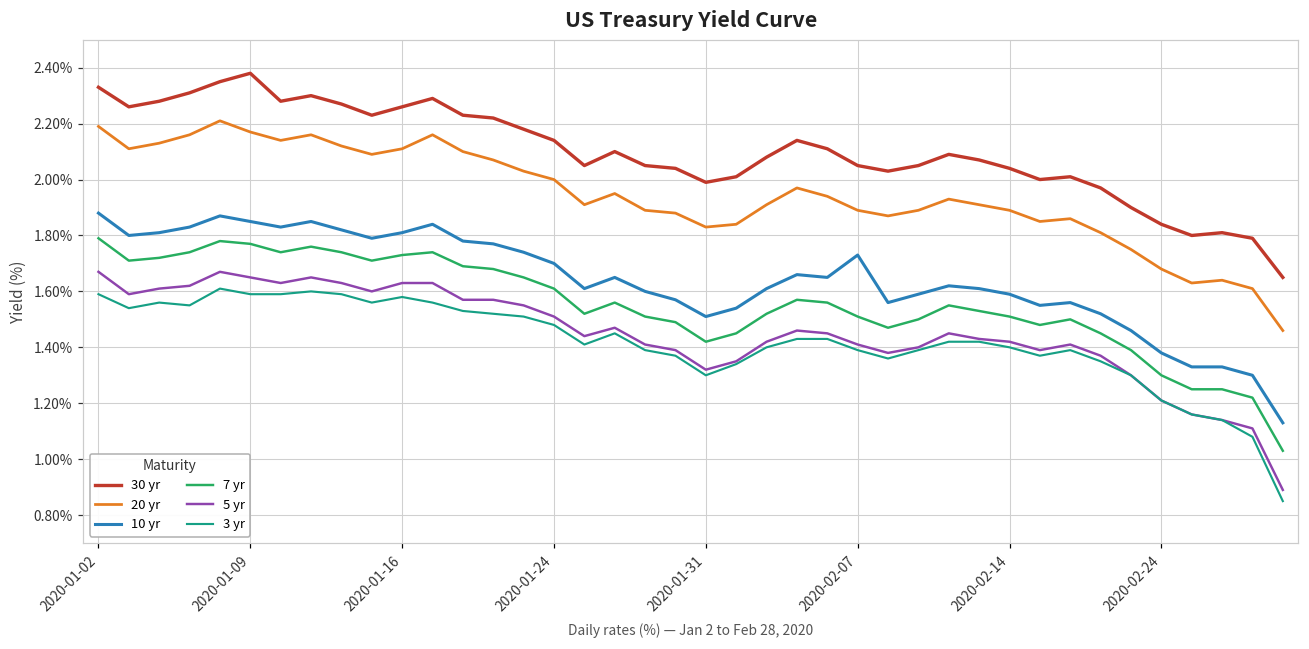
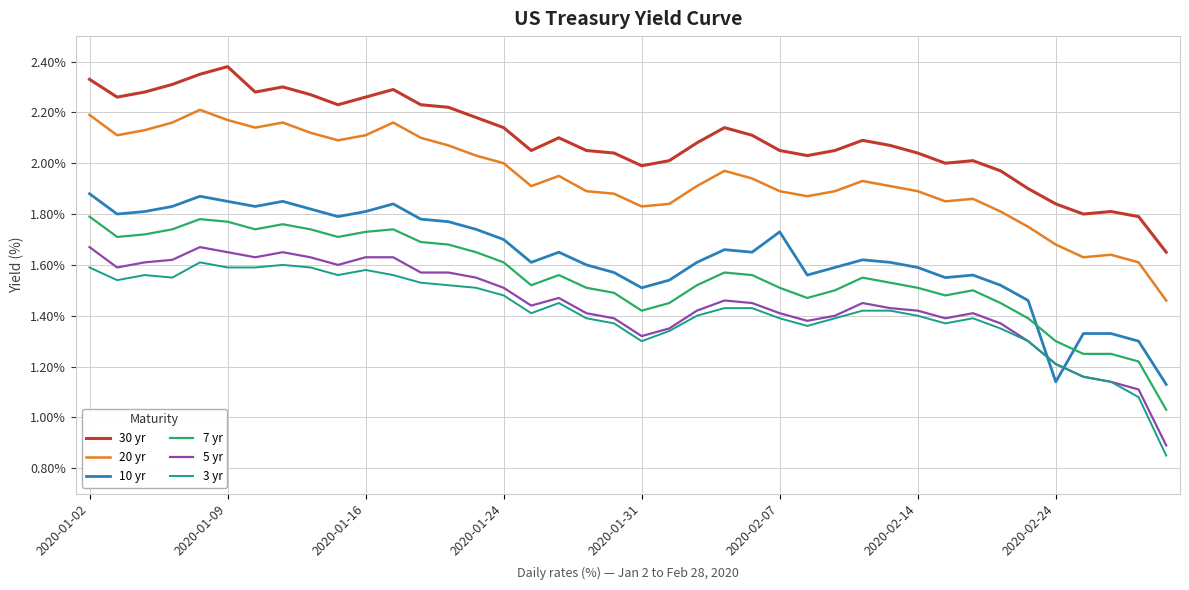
  {
    "30 yr": {
      "2020-01-02": "2.33%",
      "2020-01-09": "2.38%",
      "2020-01-16": "2.26%",
      "2020-01-24": "2.14%",
      "2020-01-31": "1.99%",
      "2020-02-07": "2.05%",
      "2020-02-14": "2.04%",
      "2020-02-24": "1.84%"
    },
    "20 yr": {
      "2020-01-02": "2.19%",
      "2020-01-09": "2.17%",
      "2020-01-16": "2.11%",
      "2020-01-24": "2.00%",
      "2020-01-31": "1.83%",
      "2020-02-07": "1.89%",
      "2020-02-14": "1.89%",
      "2020-02-24": "1.68%"
    },
    "10 yr": {
      "2020-01-02": "1.88%",
      "2020-01-09": "1.85%",
      "2020-01-16": "1.81%",
      "2020-01-24": "1.70%",
      "2020-01-31": "1.51%",
      "2020-02-07": "1.73%",
      "2020-02-14": "1.59%",
-     "2020-02-24": "1.38%"
+     "2020-02-24": "1.14%"
    },
    "5 yr": {
      "2020-01-02": "1.67%",
      "2020-01-09": "1.65%",
      "2020-01-16": "1.63%",
      "2020-01-24": "1.51%",
      "2020-01-31": "1.32%",
      "2020-02-07": "1.41%",
      "2020-02-14": "1.42%"
    }
  }
